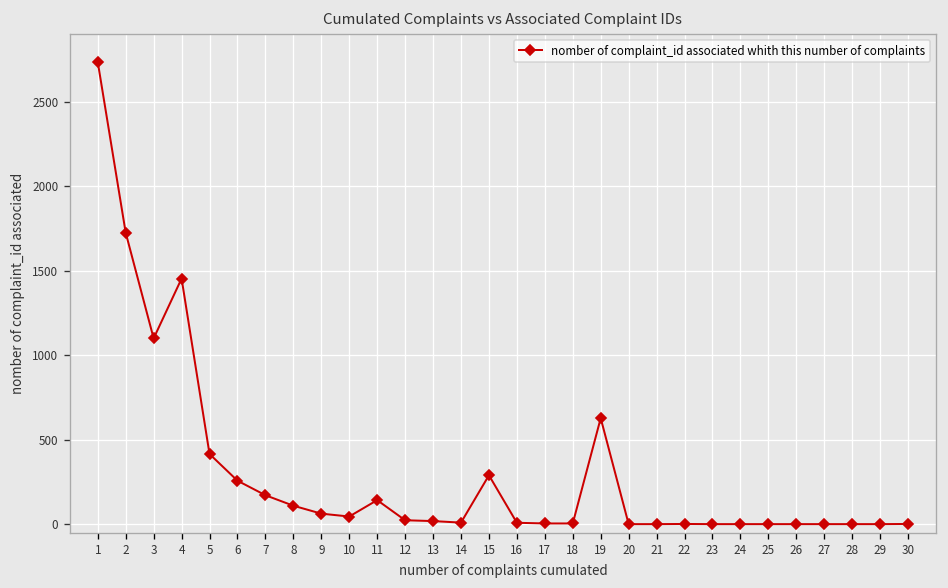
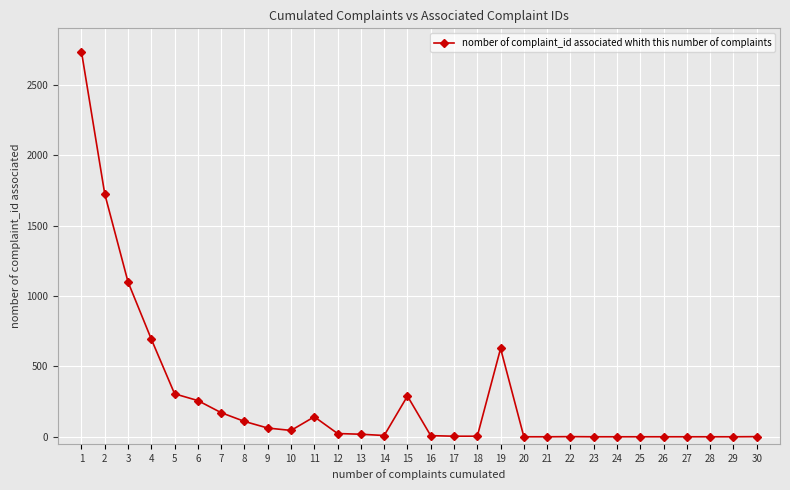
  {
    "1": 2730,
    "2": 1720,
    "3": 1100,
-   "4": 1450,
-   "5": 420,
+   "4": 690,
+   "5": 310,
    "6": 260,
    "7": 170,
    "8": 110,
    "9": 60,
    "10": 50,
    "11": 140,
    "12": 20,
    "13": 20,
    "14": 10,
    "15": 290,
    "16": 10,
    "17": 0,
    "18": 0,
    "19": 630,
    "20": 0,
    "21": 0,
    "22": 0,
    "23": 0,
    "24": 0,
    "25": 0,
    "26": 0,
    "27": 0,
    "28": 0,
    "29": 0,
    "30": 0
  }
